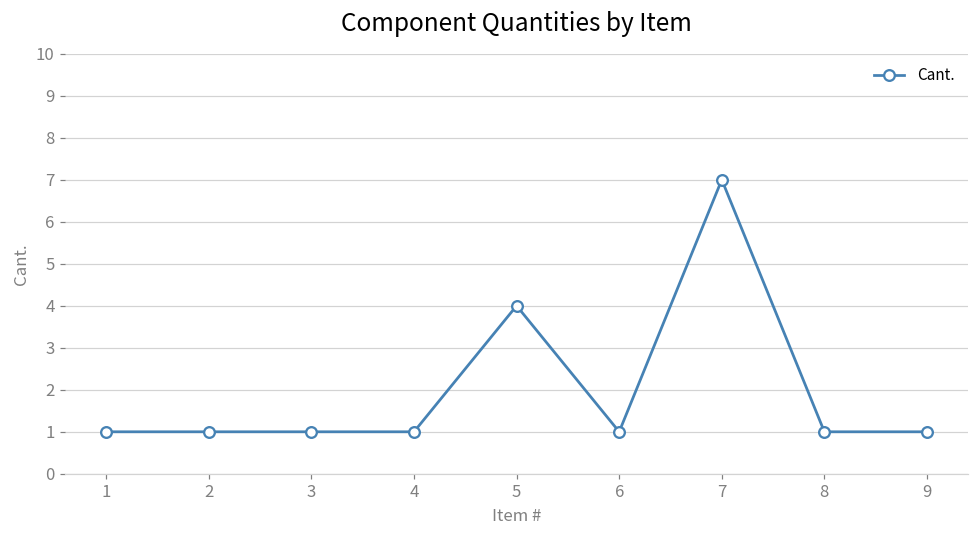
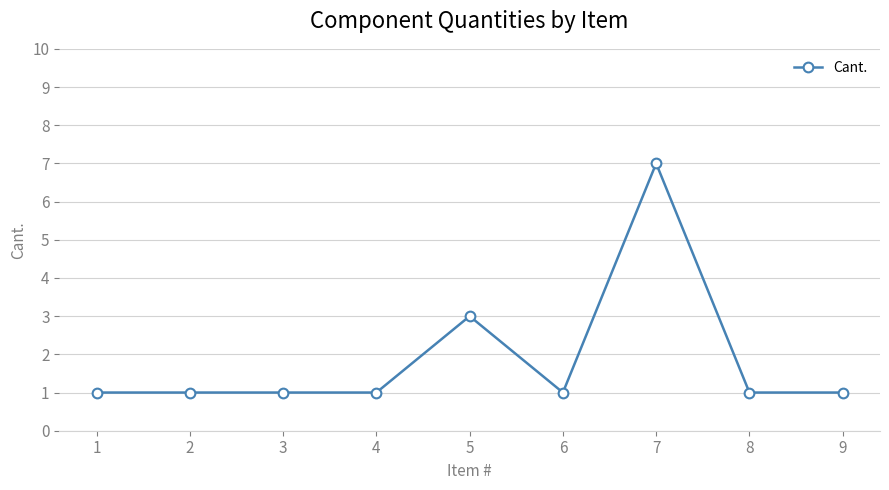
  {
    "1": 1,
    "2": 1,
    "3": 1,
    "4": 1,
-   "5": 4,
+   "5": 3,
    "6": 1,
    "7": 7,
    "8": 1,
    "9": 1
  }
